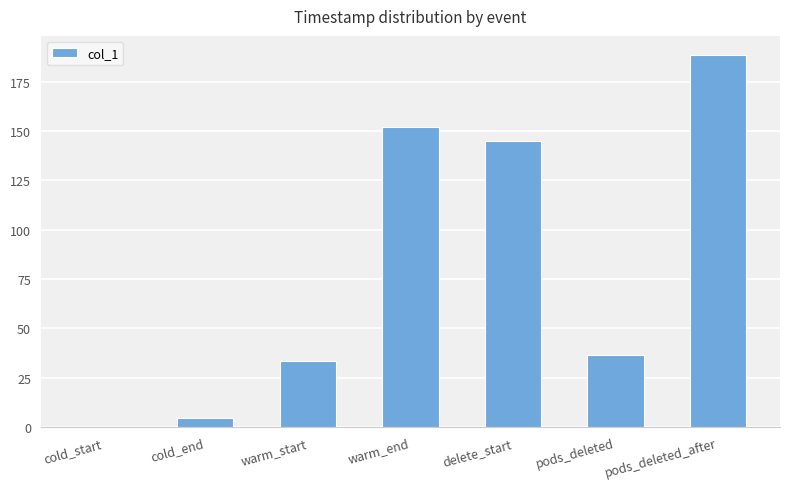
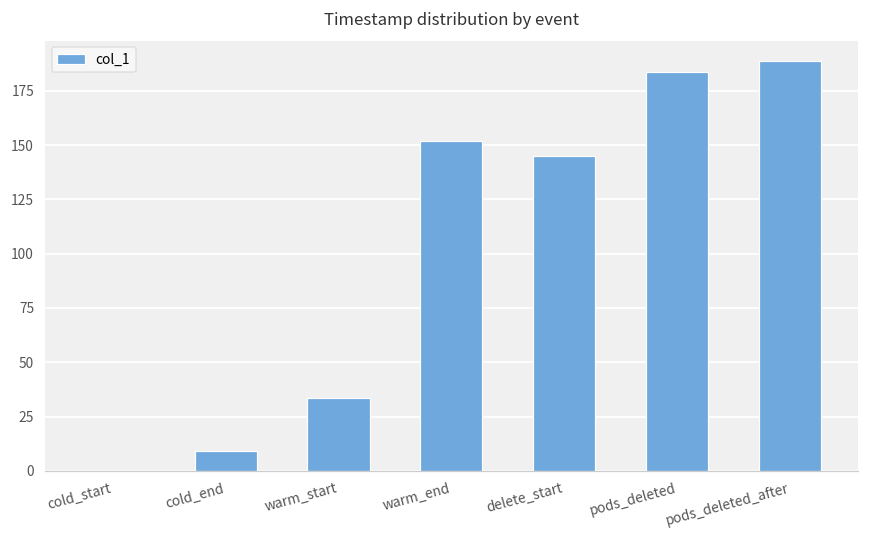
  {
    "cold_start": 0,
-   "cold_end": 5,
+   "cold_end": 9,
    "warm_start": 34,
    "warm_end": 152,
    "delete_start": 145,
-   "pods_deleted": 37,
+   "pods_deleted": 184,
    "pods_deleted_after": 189
  }
